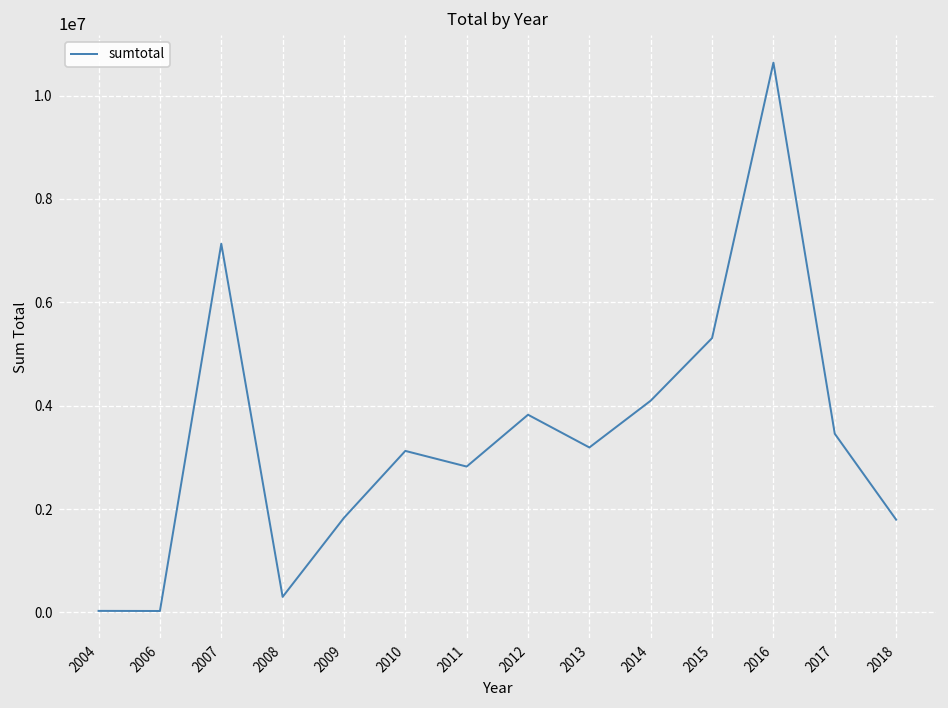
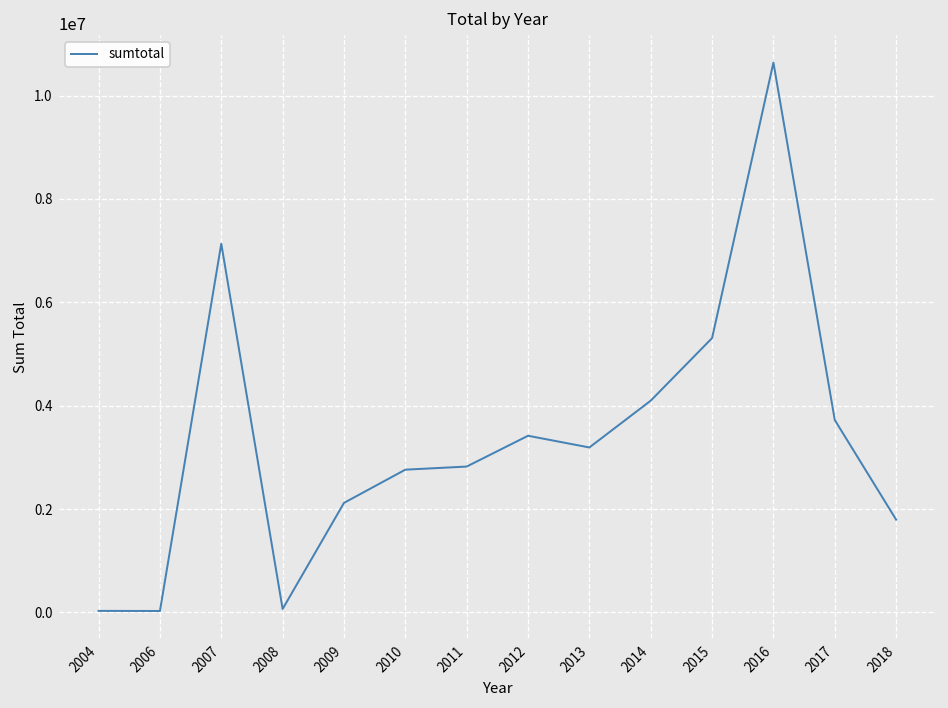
  {
    "2004": 0,
    "2006": 0,
    "2007": 7100000,
-   "2008": 300000,
-   "2009": 1800000,
-   "2010": 3100000,
+   "2008": 100000,
+   "2009": 2100000,
+   "2010": 2800000,
    "2011": 2800000,
-   "2012": 3800000,
+   "2012": 3400000,
    "2013": 3200000,
    "2014": 4100000,
    "2015": 5300000,
    "2016": 10600000,
-   "2017": 3500000,
+   "2017": 3700000,
    "2018": 1800000
  }
